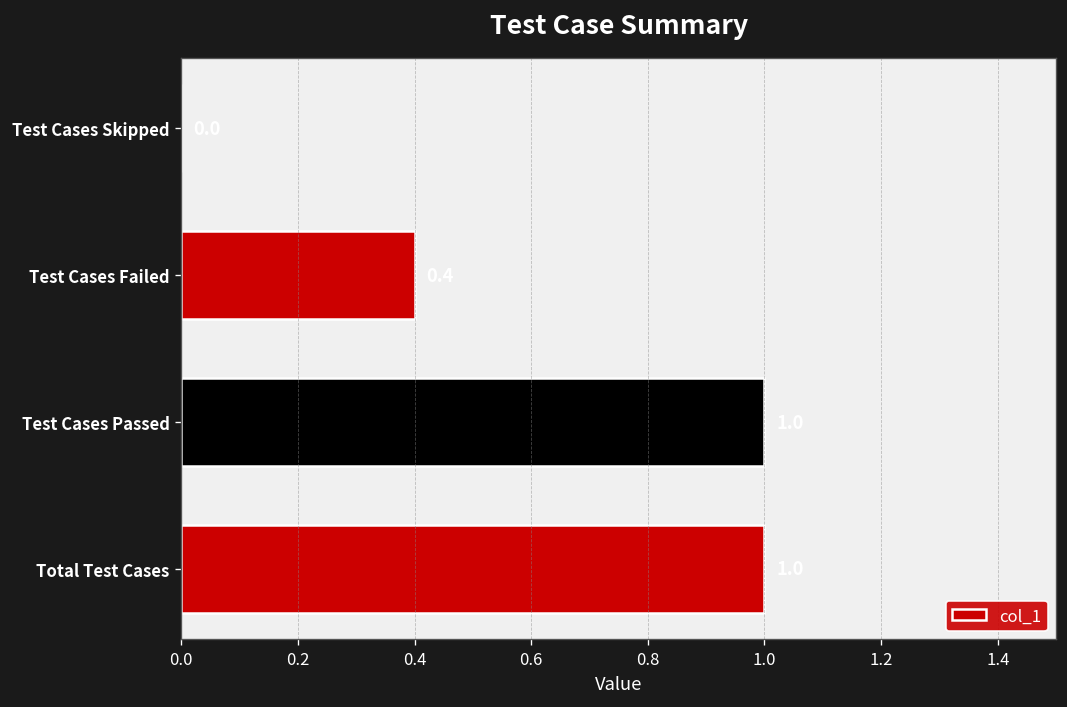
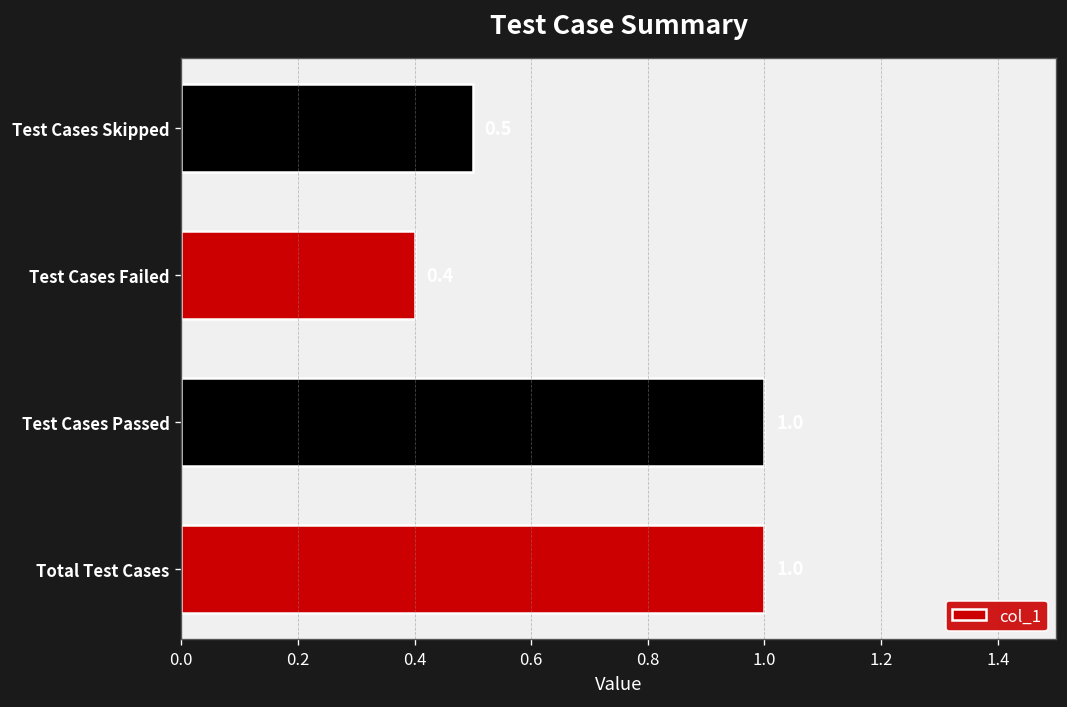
  {
-   "Test Cases Skipped": 0.0,
+   "Test Cases Skipped": 0.5,
    "Test Cases Failed": 0.4,
    "Test Cases Passed": 1.0,
    "Total Test Cases": 1.0
  }
